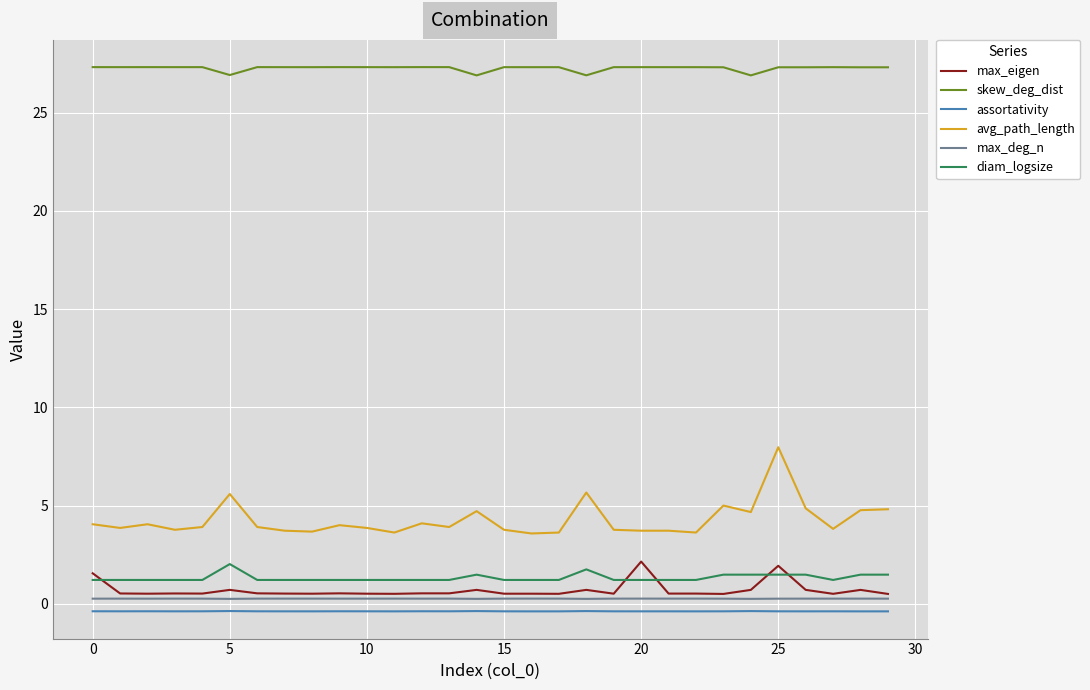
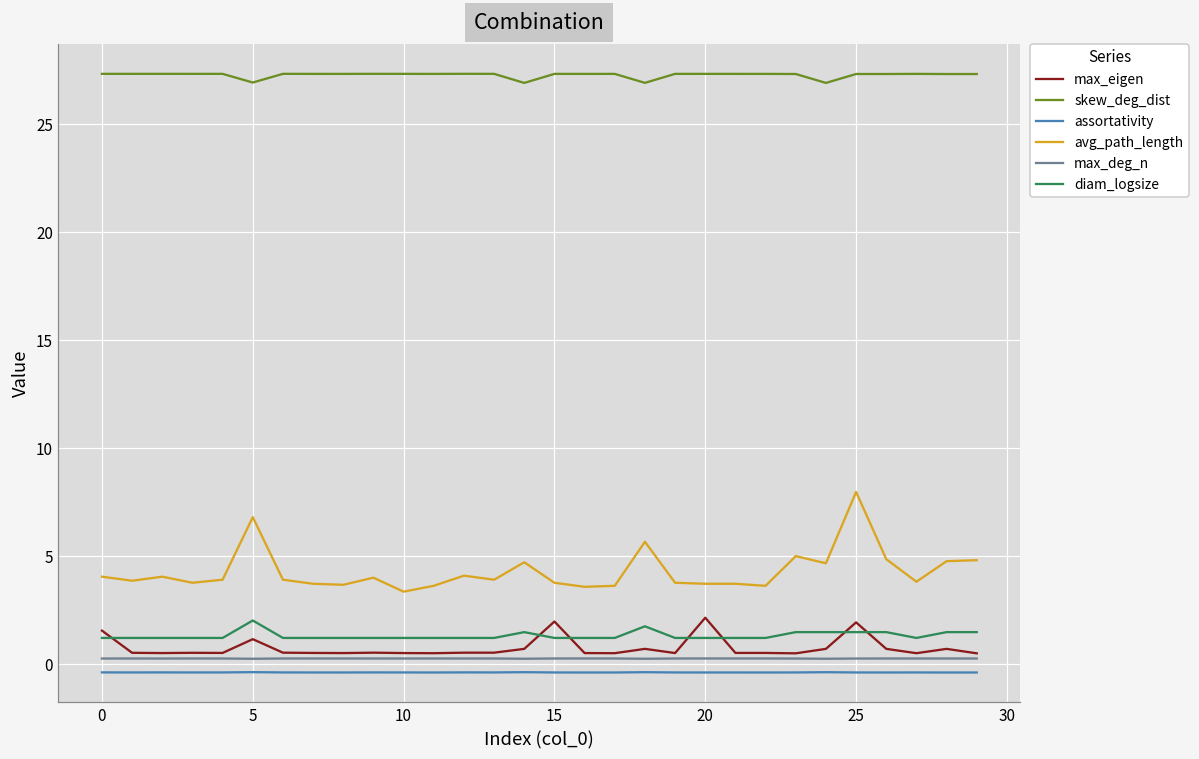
  {
    "max_eigen": {
      "0": 1.6,
-     "5": 0.7,
+     "5": 1.2,
      "10": 0.5,
-     "15": 0.5,
+     "15": 2.0,
      "20": 2.1,
      "25": 1.9
    },
    "skew_deg_dist": {
      "0": 27.3,
      "5": 26.9,
      "10": 27.3,
      "15": 27.3,
      "20": 27.3,
      "25": 27.3
    },
    "avg_path_length": {
      "0": 4.0,
-     "5": 5.6,
-     "10": 3.9,
+     "5": 6.8,
+     "10": 3.4,
      "15": 3.8,
      "20": 3.7,
      "25": 8.0
    },
    "diam_logsize": {
      "0": 1.2,
      "5": 2.0,
      "10": 1.2,
      "15": 1.2,
      "20": 1.2,
      "25": 1.5
    }
  }
